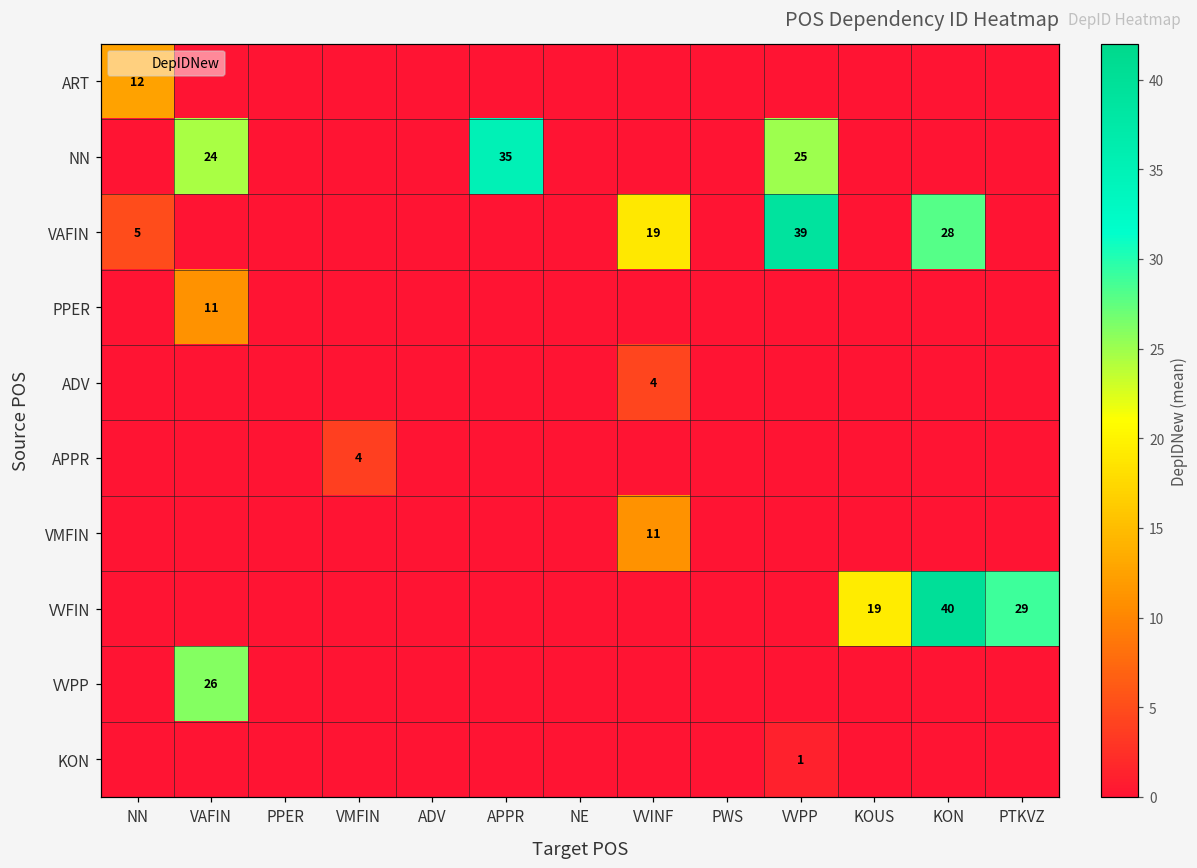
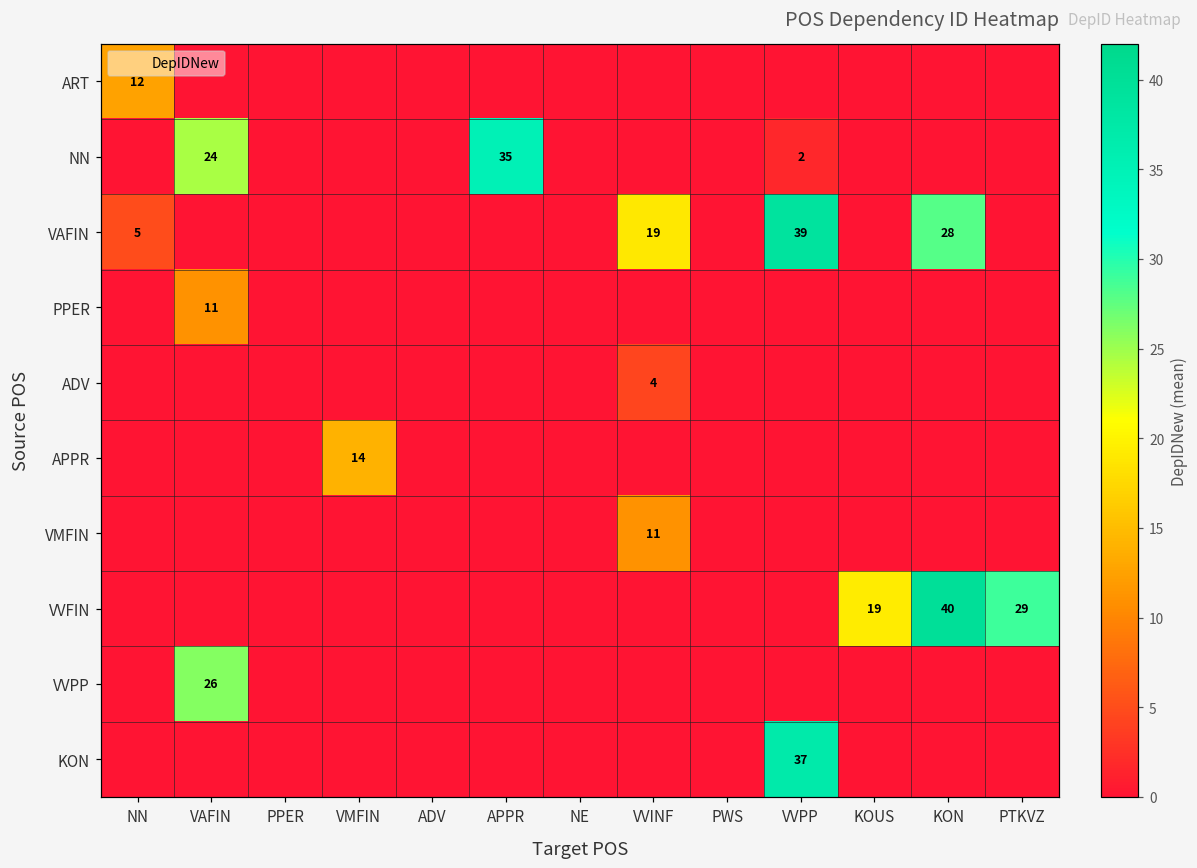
  {
    "NN": {
      "VAFIN": 24,
      "APPR": 35,
-     "VVPP": 25
+     "VVPP": 2
    },
    "VAFIN": {
      "NN": 5,
      "VVINF": 19,
      "VVPP": 39,
      "KON": 28
    },
    "PPER": {
      "VAFIN": 11
    },
    "ADV": {
      "VVINF": 4
    },
    "APPR": {
-     "VMFIN": 4
+     "VMFIN": 14
    },
    "VMFIN": {
      "VVINF": 11
    },
    "VVFIN": {
      "KOUS": 19,
      "KON": 40,
      "PTKVZ": 29
    },
    "VVPP": {
      "VAFIN": 26
    },
    "KON": {
-     "VVPP": 1
+     "VVPP": 37
    }
  }
